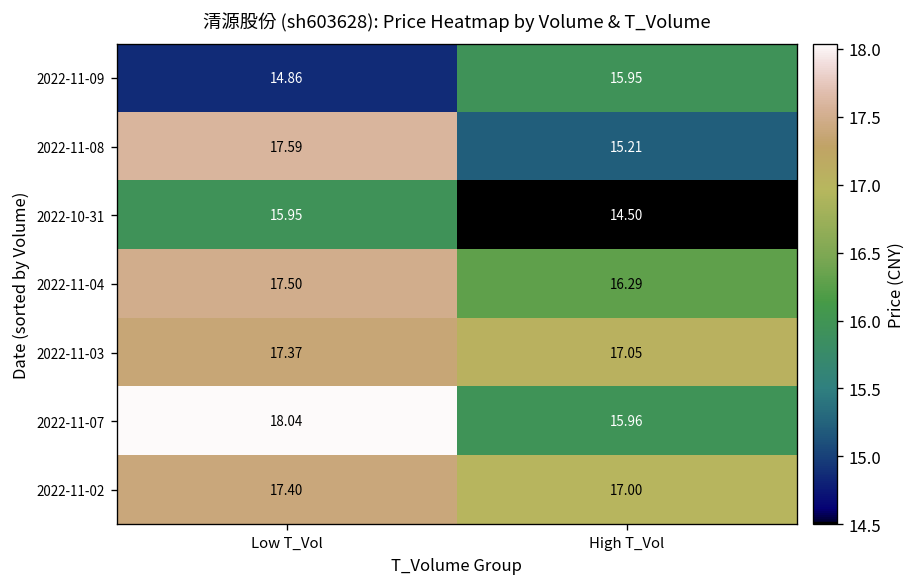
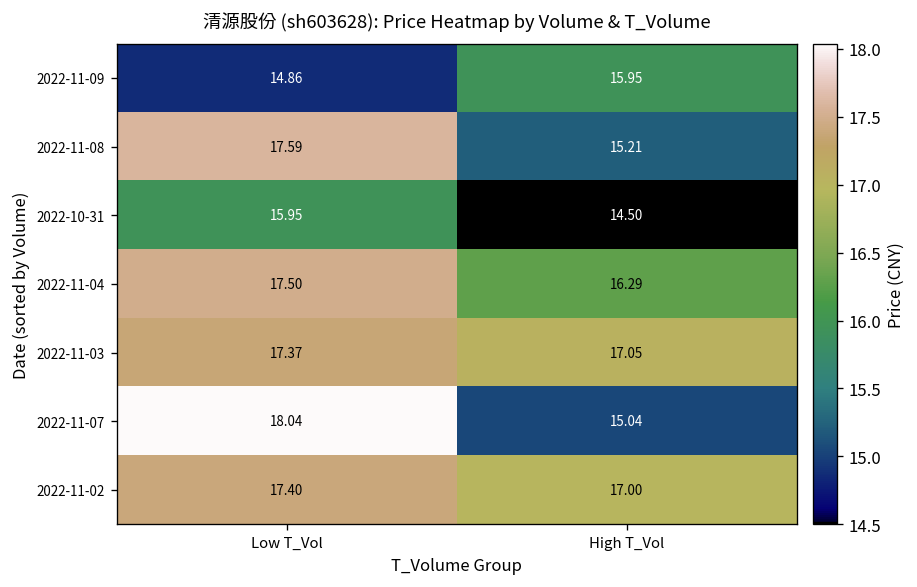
  {
    "2022-11-09": {
      "Low T_Vol": 14.86,
      "High T_Vol": 15.95
    },
    "2022-11-08": {
      "Low T_Vol": 17.59,
      "High T_Vol": 15.21
    },
    "2022-10-31": {
      "Low T_Vol": 15.95,
      "High T_Vol": 14.50
    },
    "2022-11-04": {
      "Low T_Vol": 17.50,
      "High T_Vol": 16.29
    },
    "2022-11-03": {
      "Low T_Vol": 17.37,
      "High T_Vol": 17.05
    },
    "2022-11-07": {
      "Low T_Vol": 18.04,
-     "High T_Vol": 15.96
+     "High T_Vol": 15.04
    },
    "2022-11-02": {
      "Low T_Vol": 17.40,
      "High T_Vol": 17.00
    }
  }
